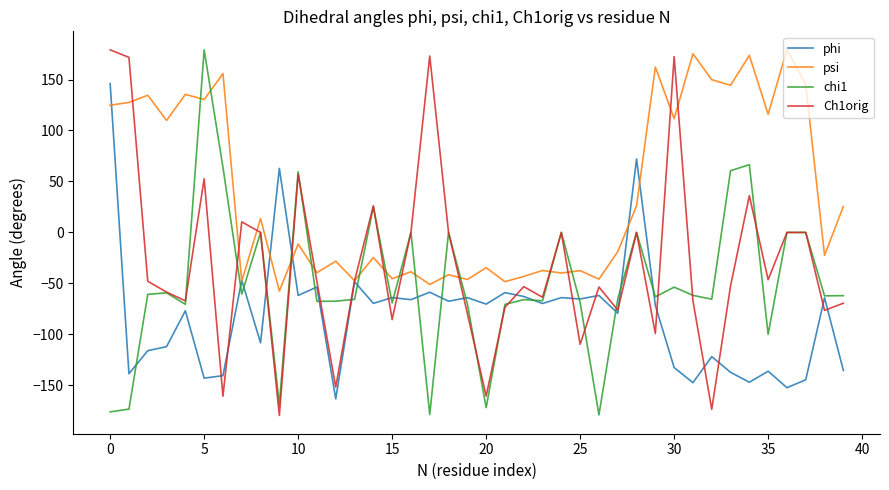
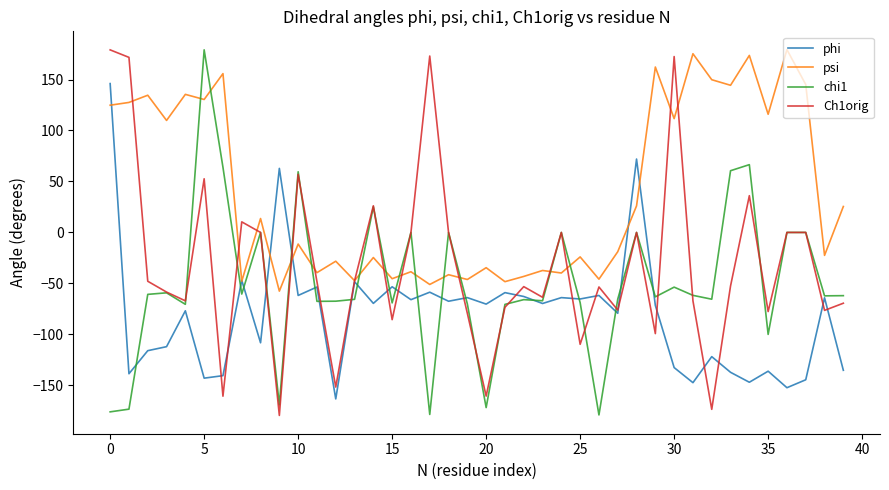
  {
    "phi": {
      "0": 146,
      "5": -143,
      "10": -62,
-     "15": -64,
+     "15": -53,
      "20": -70,
      "25": -65,
      "30": -133,
      "35": -136
    },
    "psi": {
      "0": 125,
      "5": 130,
      "10": -11,
      "15": -45,
      "20": -35,
-     "25": -37,
+     "25": -24,
      "30": 112,
      "35": 116
    },
    "chi1": {
      "0": -176,
      "5": 179,
      "10": 60,
      "15": -69,
      "20": -172,
      "25": -69,
      "30": -54,
      "35": -100
    },
    "Ch1orig": {
      "0": 179,
      "5": 53,
      "10": 57,
      "15": -86,
      "20": -161,
      "25": -110,
      "30": 173,
-     "35": -46
+     "35": -78
    }
  }
